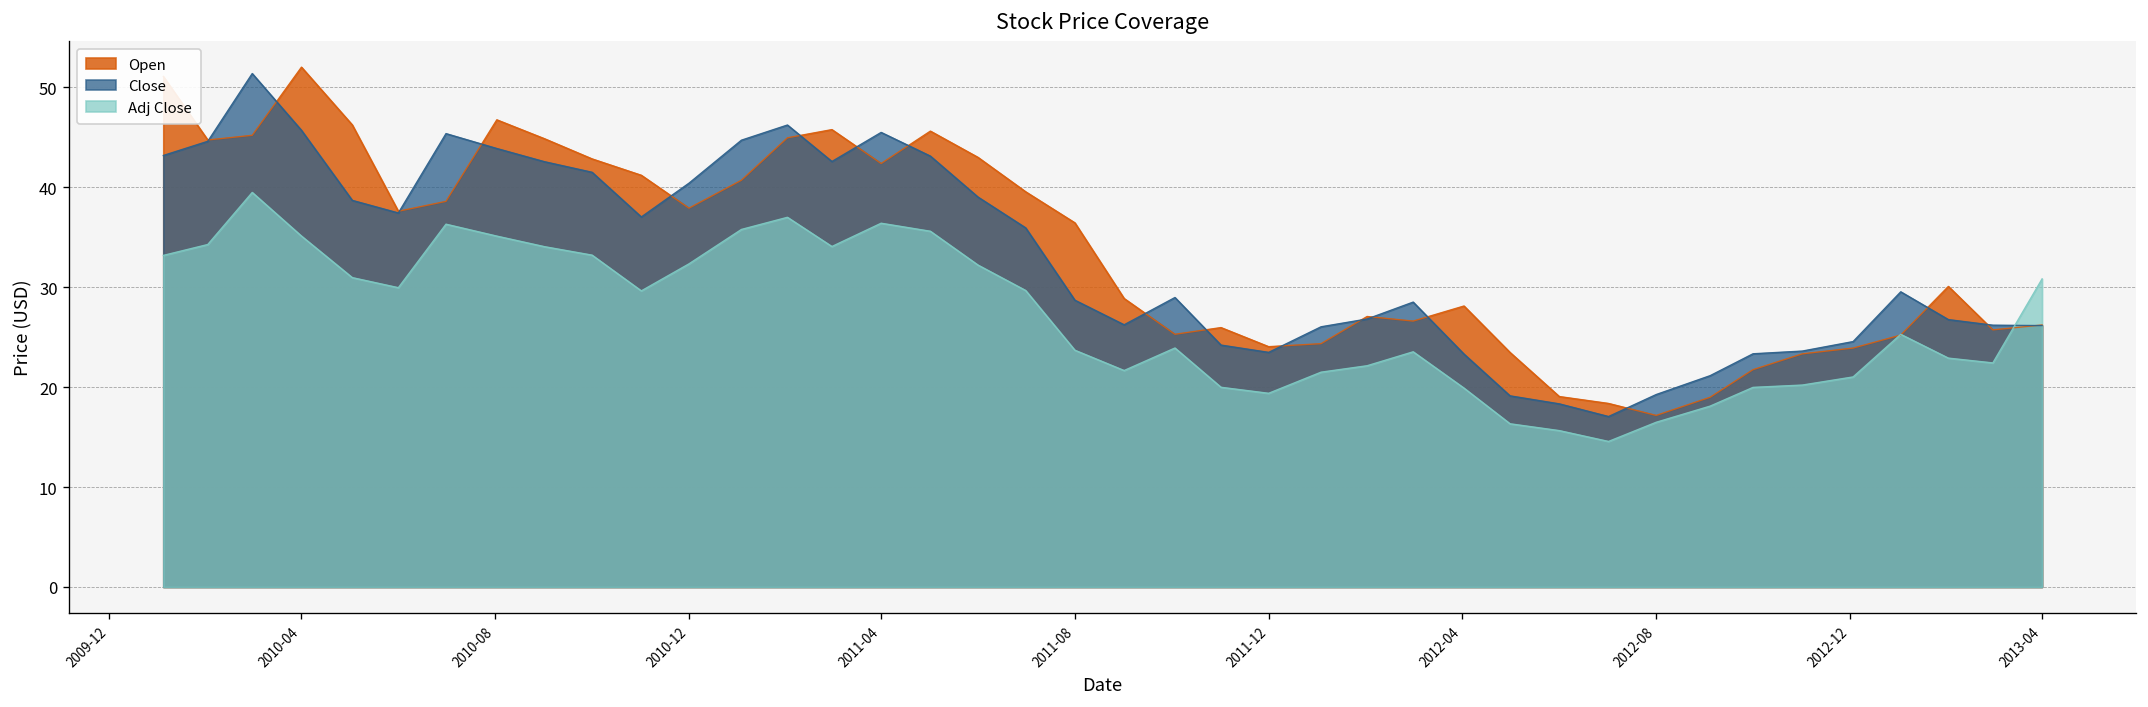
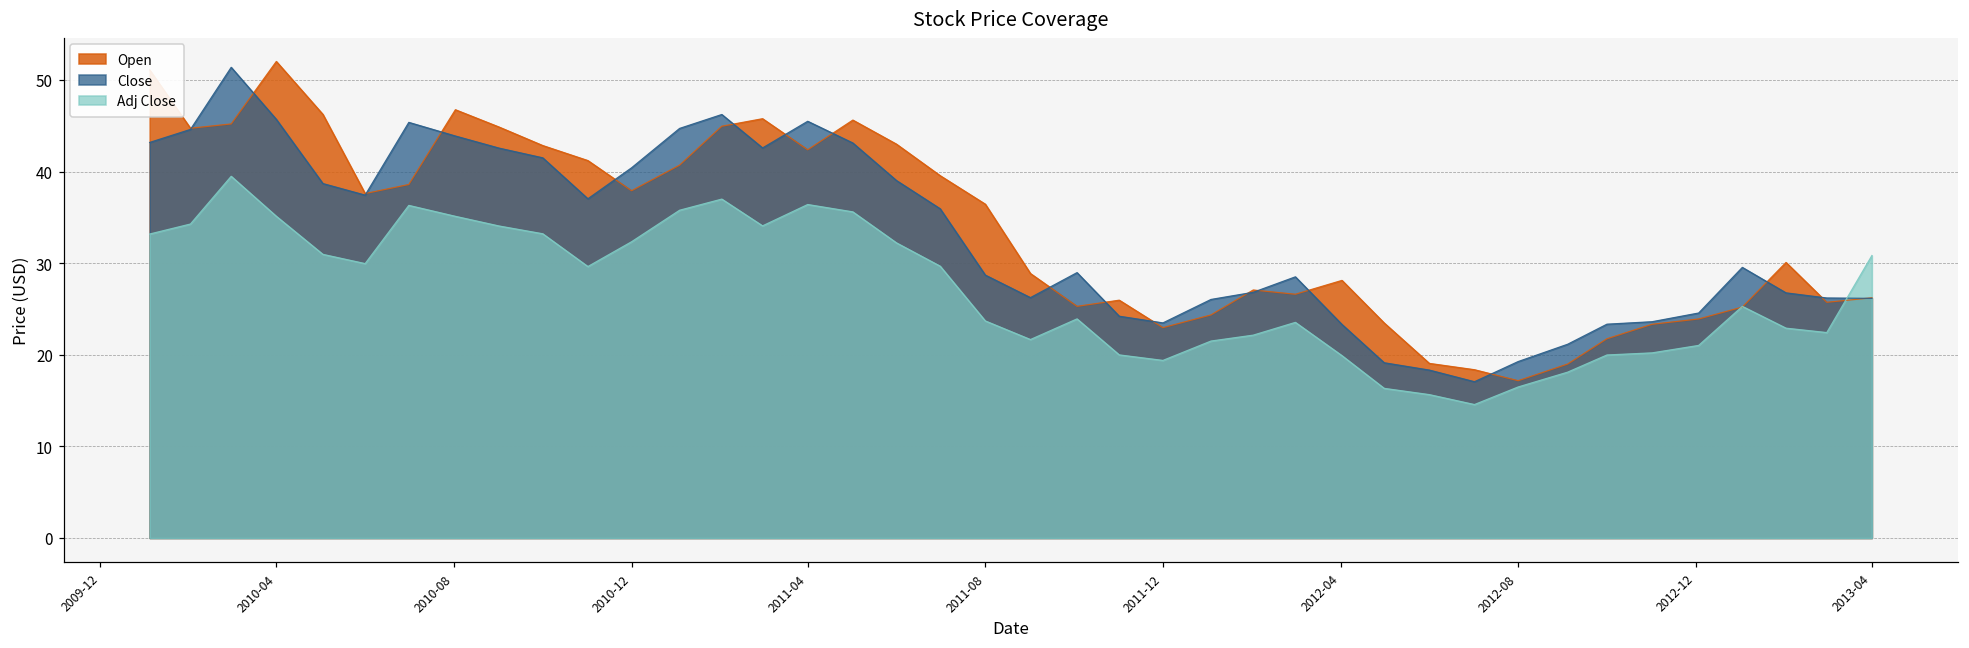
  {
    "Open": {
      "2010-04": 52,
      "2010-12": 38,
      "2011-04": 42,
      "2011-08": 36,
-     "2011-12": 24,
+     "2011-12": 23,
      "2012-08": 17
    },
    "Close": {
      "2010-04": 46,
      "2010-12": 40,
      "2011-04": 45,
      "2011-08": 29,
      "2011-12": 23,
      "2012-08": 19
    },
    "Adj Close": {
      "2010-04": 35,
      "2010-12": 32,
      "2011-04": 36,
      "2011-08": 24,
      "2011-12": 19,
      "2012-08": 16,
      "2013-04": 31
    }
  }
